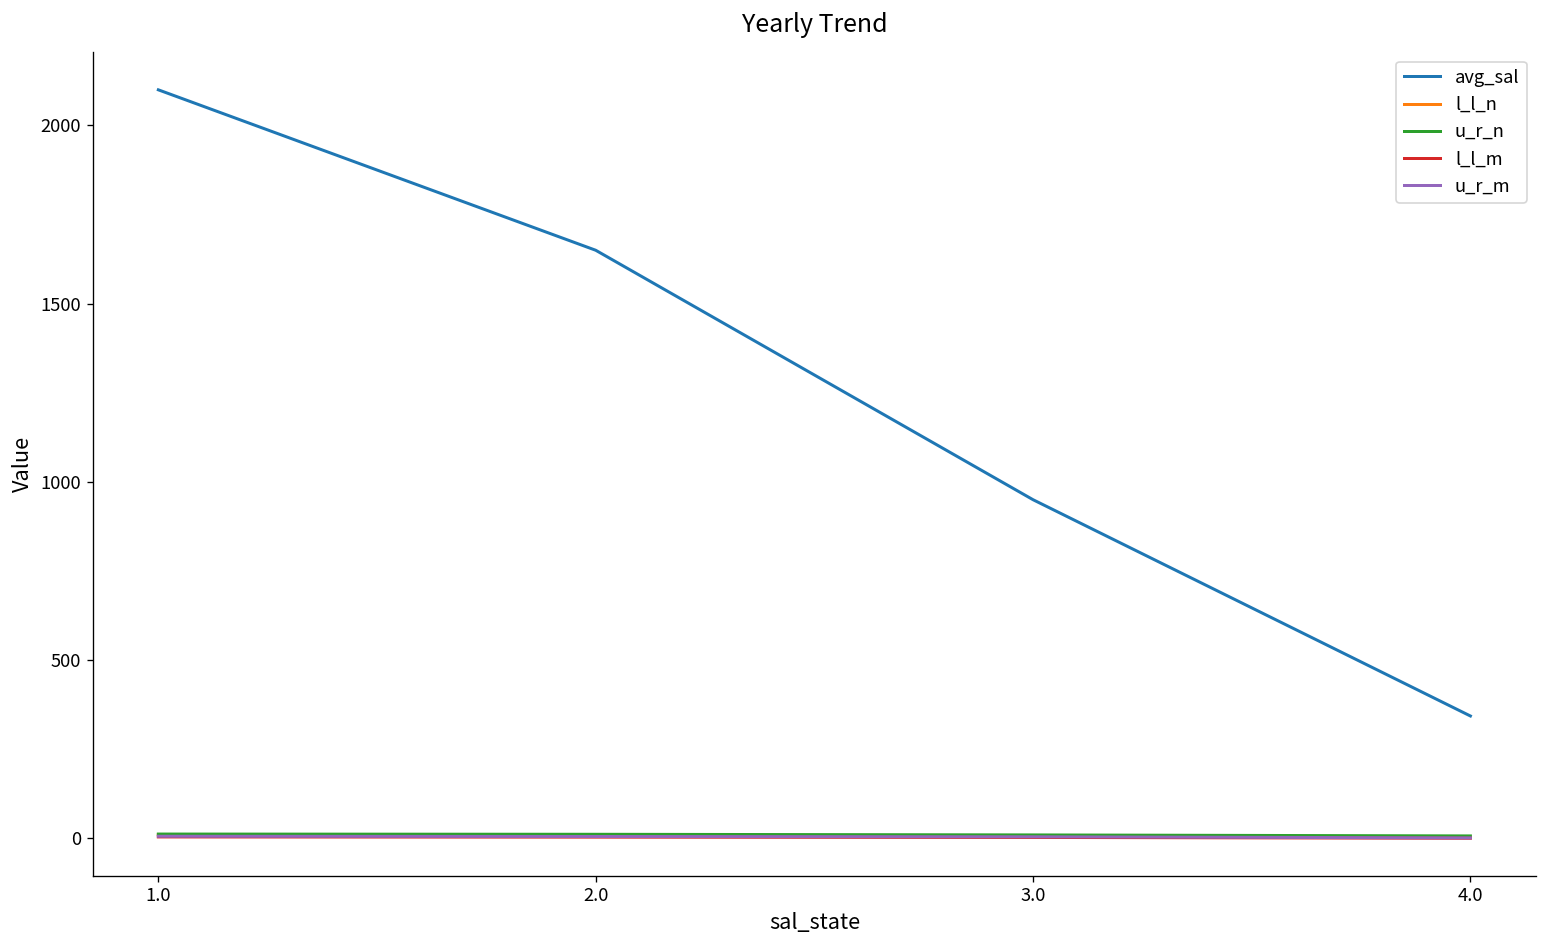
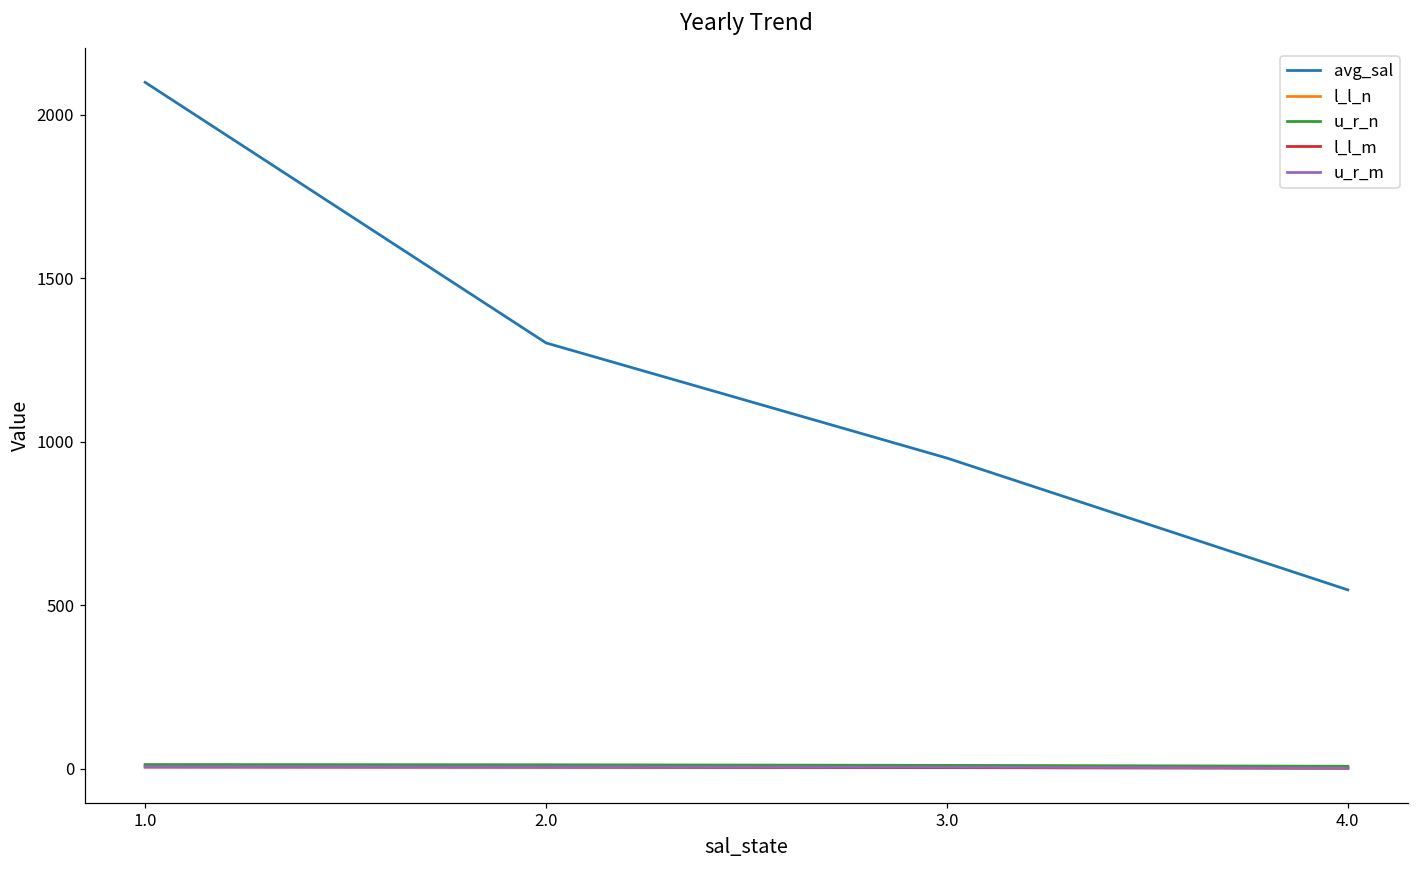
  {
    "avg_sal": {
      "1.0": 2100,
-     "2.0": 1650,
+     "2.0": 1300,
      "3.0": 950,
-     "4.0": 340
+     "4.0": 550
    }
  }
